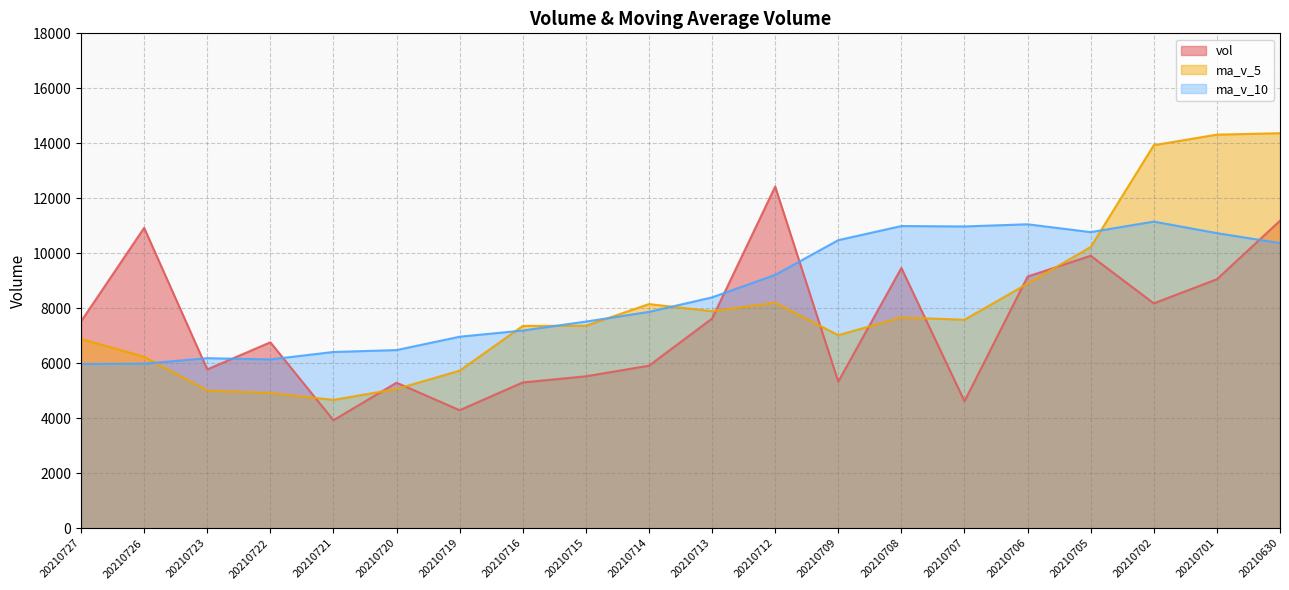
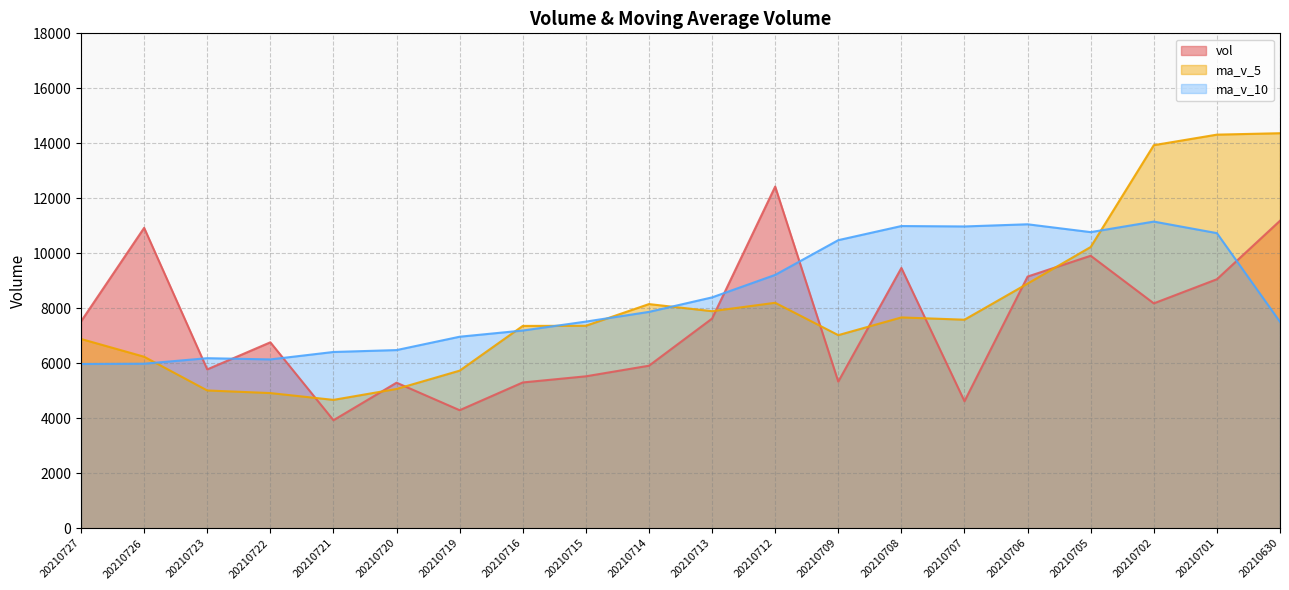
  {
    "vol": {
      "20210727": 7500,
      "20210726": 10900,
      "20210723": 5800,
      "20210722": 6800,
      "20210721": 3900,
      "20210720": 5300,
      "20210719": 4300,
      "20210716": 5300,
      "20210715": 5500,
      "20210714": 5900,
      "20210713": 7600,
      "20210712": 12400,
      "20210709": 5300,
      "20210708": 9500,
      "20210707": 4600,
      "20210706": 9200,
      "20210705": 9900,
      "20210702": 8200,
      "20210701": 9100,
      "20210630": 11200
    },
    "ma_v_5": {
      "20210727": 6900,
      "20210726": 6200,
      "20210723": 5000,
      "20210722": 4900,
      "20210721": 4700,
      "20210720": 5100,
      "20210719": 5700,
      "20210716": 7400,
      "20210715": 7400,
      "20210714": 8200,
      "20210713": 7900,
      "20210712": 8200,
      "20210709": 7000,
      "20210708": 7700,
      "20210707": 7600,
      "20210706": 8900,
      "20210705": 10200,
      "20210702": 13900,
      "20210701": 14300,
      "20210630": 14400
    },
    "ma_v_10": {
      "20210727": 6000,
      "20210726": 6000,
      "20210723": 6200,
      "20210722": 6100,
      "20210721": 6400,
      "20210720": 6500,
      "20210719": 7000,
      "20210716": 7200,
      "20210715": 7500,
      "20210714": 7900,
      "20210713": 8400,
      "20210712": 9200,
      "20210709": 10500,
      "20210708": 11000,
      "20210707": 11000,
      "20210706": 11100,
      "20210705": 10800,
      "20210702": 11200,
      "20210701": 10700,
-     "20210630": 10400
+     "20210630": 7500
    }
  }
